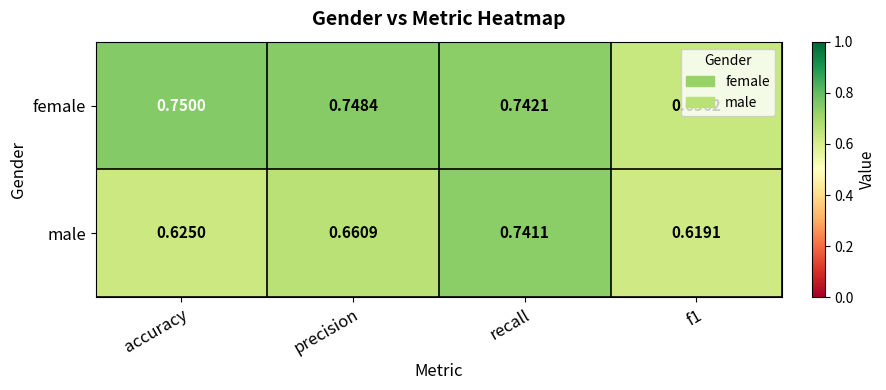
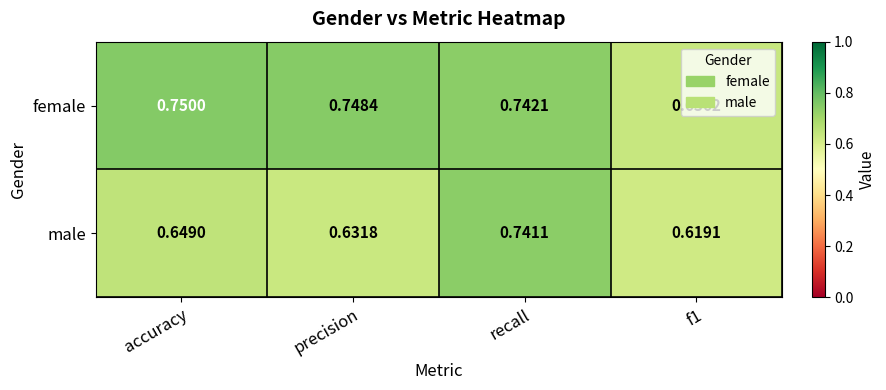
  {
    "female": {
      "accuracy": 0.7500,
      "precision": 0.7484,
      "recall": 0.7421
    },
    "male": {
-     "accuracy": 0.6250,
-     "precision": 0.6609,
+     "accuracy": 0.6490,
+     "precision": 0.6318,
      "recall": 0.7411,
      "f1": 0.6191
    }
  }
